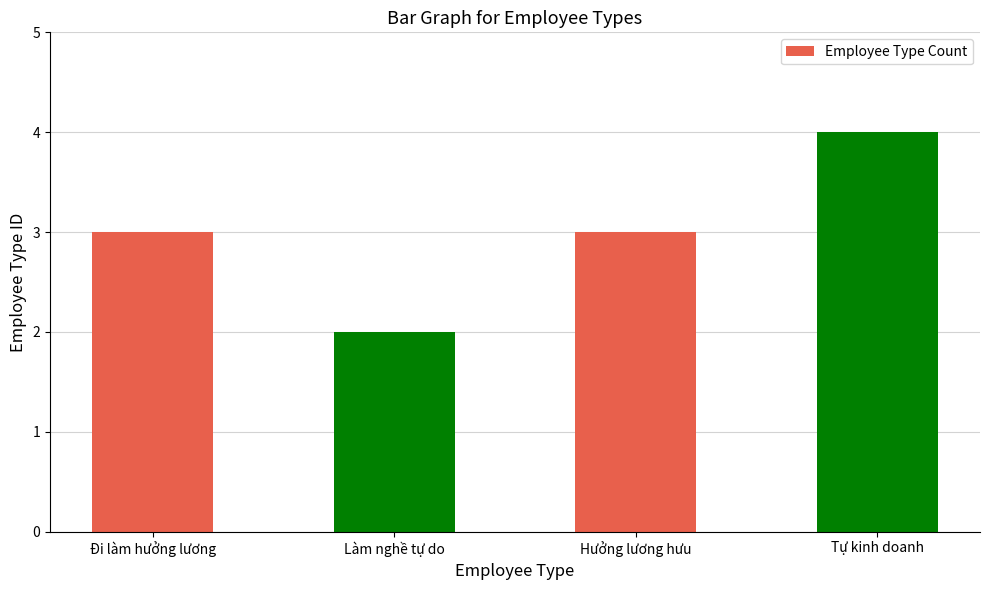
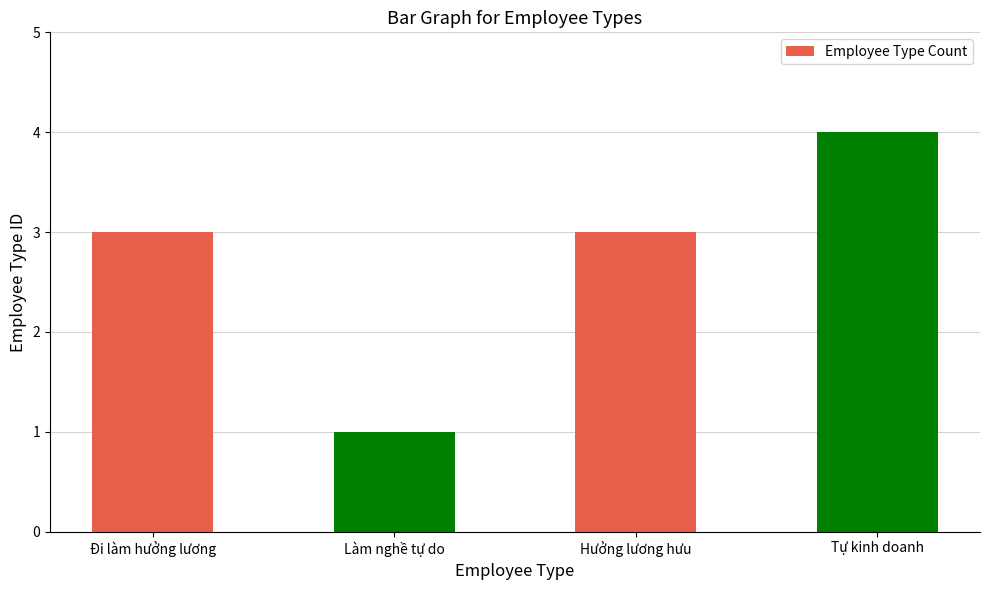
  {
    "Đi làm hưởng lương": 3,
-   "Làm nghề tự do": 2,
+   "Làm nghề tự do": 1,
    "Hưởng lương hưu": 3,
    "Tự kinh doanh": 4
  }
